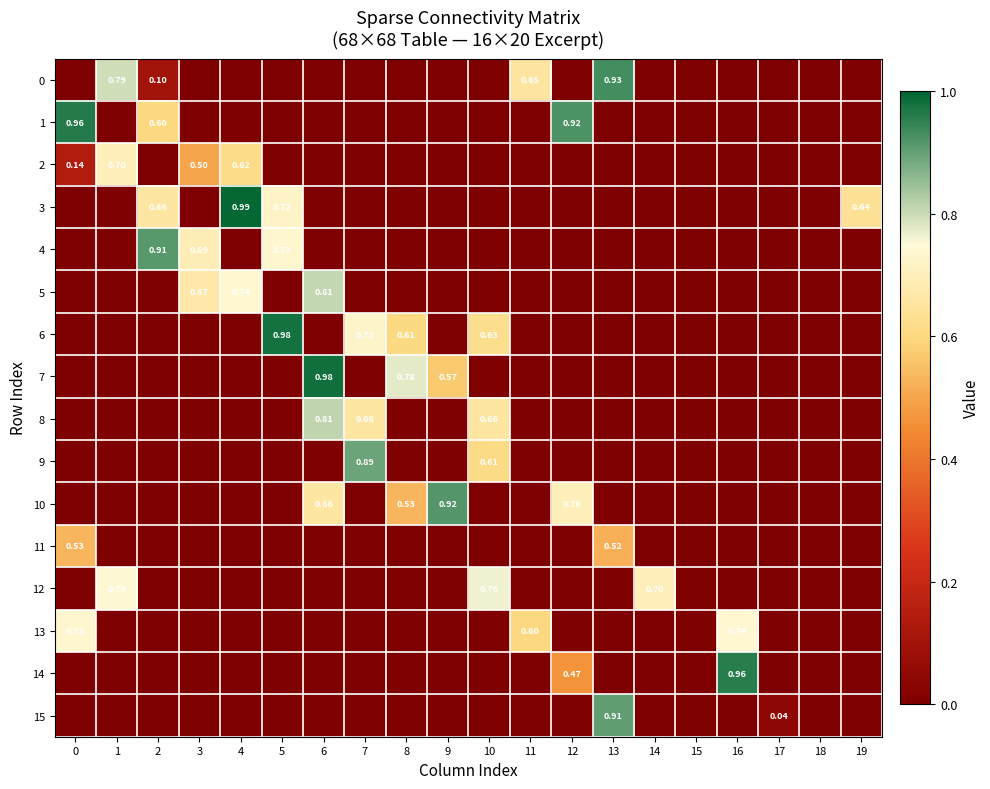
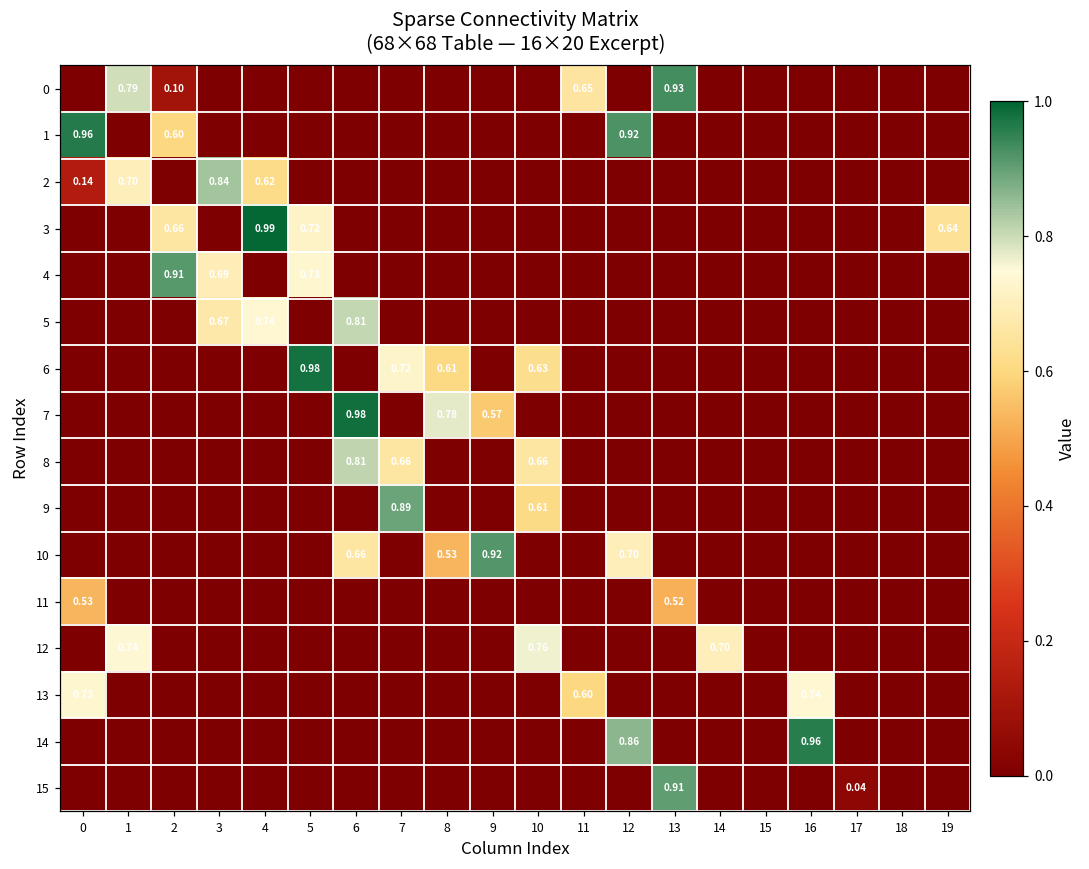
  {
    "0": {
      "1": 0.79,
      "2": 0.10,
      "11": 0.65,
      "13": 0.93
    },
    "1": {
      "0": 0.96,
      "2": 0.60,
      "12": 0.92
    },
    "2": {
      "0": 0.14,
      "1": 0.70,
-     "3": 0.50,
+     "3": 0.84,
      "4": 0.62
    },
    "3": {
      "2": 0.66,
      "4": 0.99,
      "5": 0.72,
      "19": 0.64
    },
    "4": {
      "2": 0.91,
      "3": 0.69,
      "5": 0.73
    },
    "5": {
      "3": 0.67,
      "6": 0.81
    },
    "6": {
      "5": 0.98,
      "7": 0.72,
      "8": 0.61,
      "10": 0.63
    },
    "7": {
      "6": 0.98,
      "8": 0.78,
      "9": 0.57
    },
    "8": {
      "6": 0.81,
      "7": 0.66,
      "10": 0.66
    },
    "9": {
      "7": 0.89,
      "10": 0.61
    },
    "10": {
      "6": 0.66,
      "8": 0.53,
      "9": 0.92,
      "12": 0.70
    },
    "11": {
      "0": 0.53,
      "13": 0.52
    },
    "12": {
      "10": 0.76,
      "14": 0.70
    },
    "13": {
      "0": 0.73,
      "11": 0.60
    },
    "14": {
-     "12": 0.47,
+     "12": 0.86,
      "16": 0.96
    },
    "15": {
      "13": 0.91,
      "17": 0.04
    }
  }
